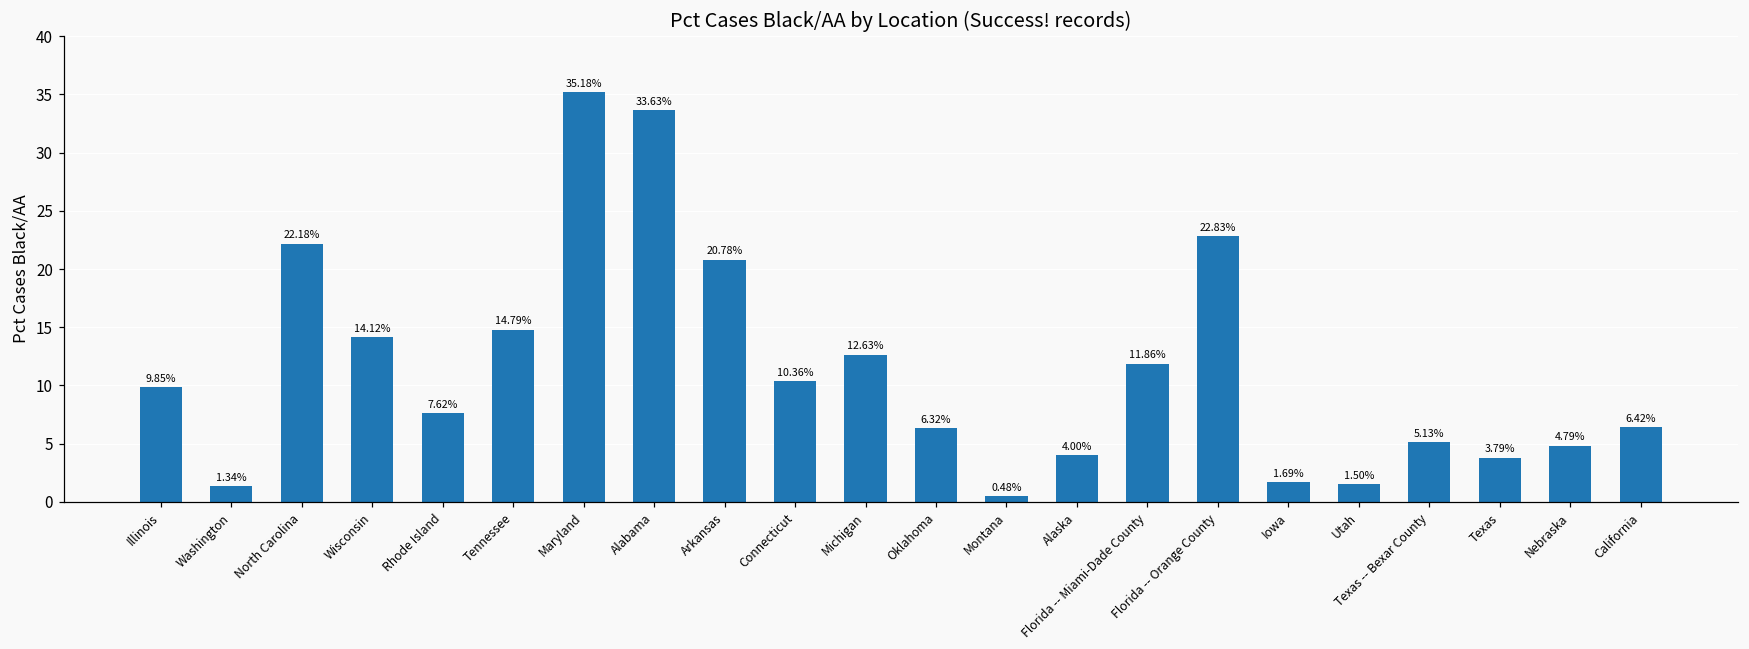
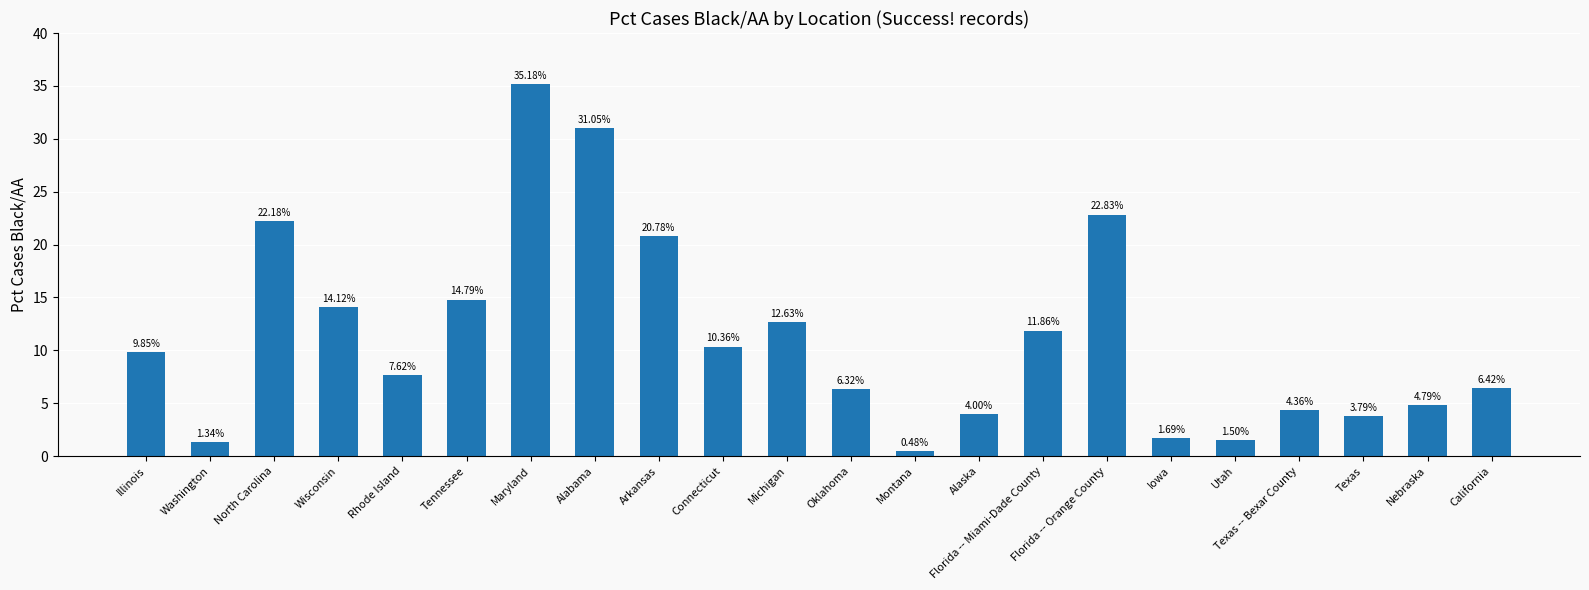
  {
    "Illinois": "9.85%",
    "Washington": "1.34%",
    "North Carolina": "22.18%",
    "Wisconsin": "14.12%",
    "Rhode Island": "7.62%",
    "Tennessee": "14.79%",
    "Maryland": "35.18%",
-   "Alabama": "33.63%",
+   "Alabama": "31.05%",
    "Arkansas": "20.78%",
    "Connecticut": "10.36%",
    "Michigan": "12.63%",
    "Oklahoma": "6.32%",
    "Montana": "0.48%",
    "Alaska": "4.00%",
    "Florida -- Miami-Dade County": "11.86%",
    "Florida -- Orange County": "22.83%",
    "Iowa": "1.69%",
    "Utah": "1.50%",
-   "Texas -- Bexar County": "5.13%",
+   "Texas -- Bexar County": "4.36%",
    "Texas": "3.79%",
    "Nebraska": "4.79%",
    "California": "6.42%"
  }
